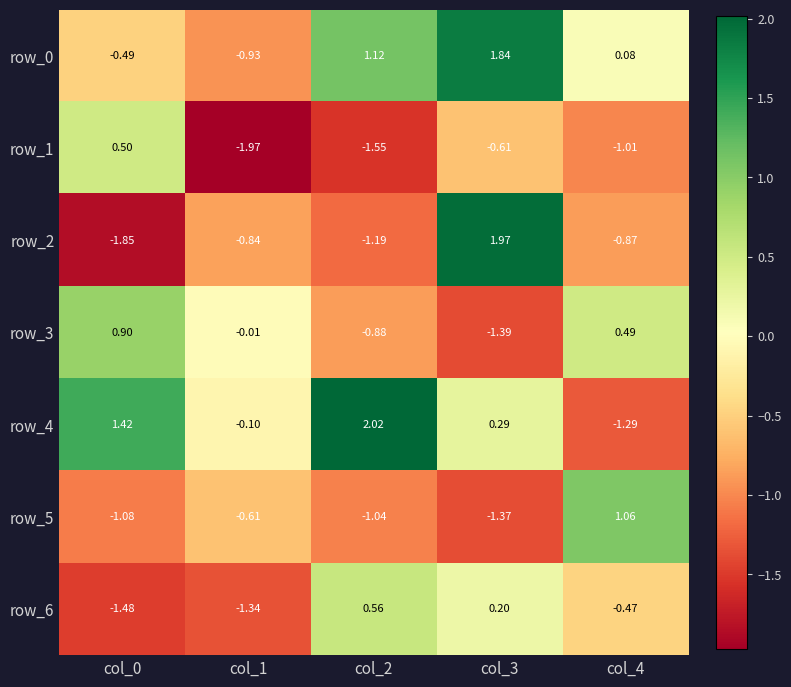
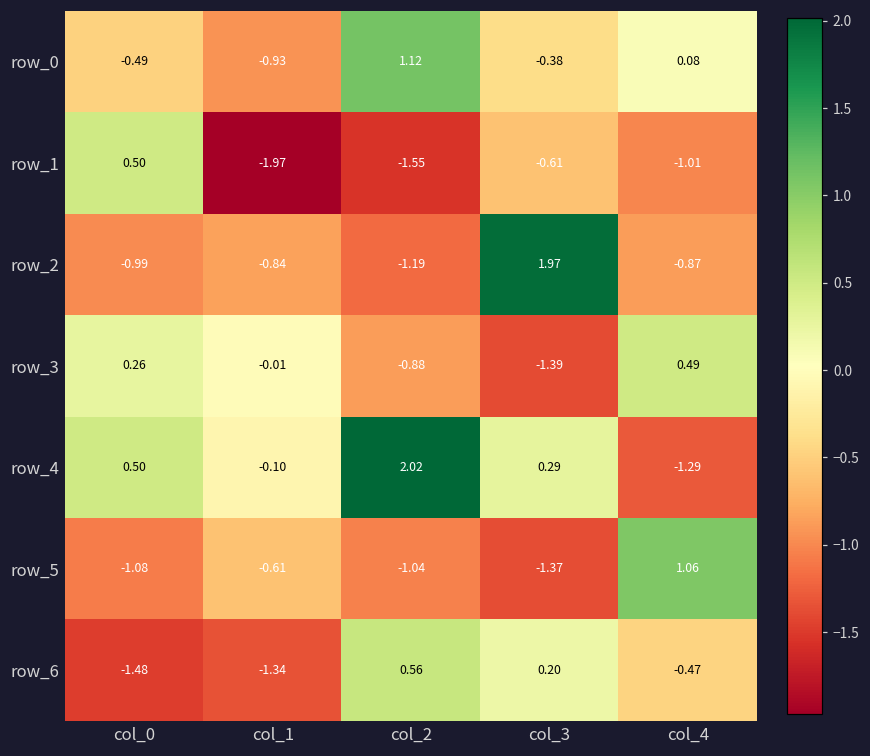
  {
    "row_0": {
      "col_0": -0.49,
      "col_1": -0.93,
      "col_2": 1.12,
-     "col_3": 1.84,
+     "col_3": -0.38,
      "col_4": 0.08
    },
    "row_1": {
      "col_0": 0.50,
      "col_1": -1.97,
      "col_2": -1.55,
      "col_3": -0.61,
      "col_4": -1.01
    },
    "row_2": {
-     "col_0": -1.85,
+     "col_0": -0.99,
      "col_1": -0.84,
      "col_2": -1.19,
      "col_3": 1.97,
      "col_4": -0.87
    },
    "row_3": {
-     "col_0": 0.90,
+     "col_0": 0.26,
      "col_1": -0.01,
      "col_2": -0.88,
      "col_3": -1.39,
      "col_4": 0.49
    },
    "row_4": {
-     "col_0": 1.42,
+     "col_0": 0.50,
      "col_1": -0.10,
      "col_2": 2.02,
      "col_3": 0.29,
      "col_4": -1.29
    },
    "row_5": {
      "col_0": -1.08,
      "col_1": -0.61,
      "col_2": -1.04,
      "col_3": -1.37,
      "col_4": 1.06
    },
    "row_6": {
      "col_0": -1.48,
      "col_1": -1.34,
      "col_2": 0.56,
      "col_3": 0.20,
      "col_4": -0.47
    }
  }
